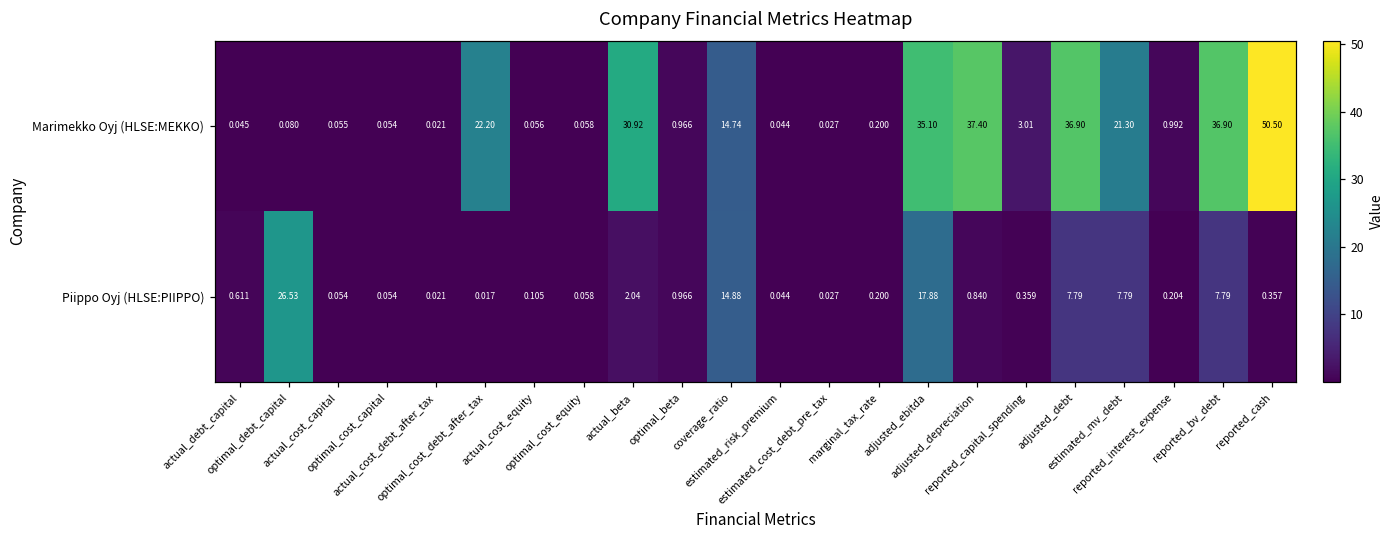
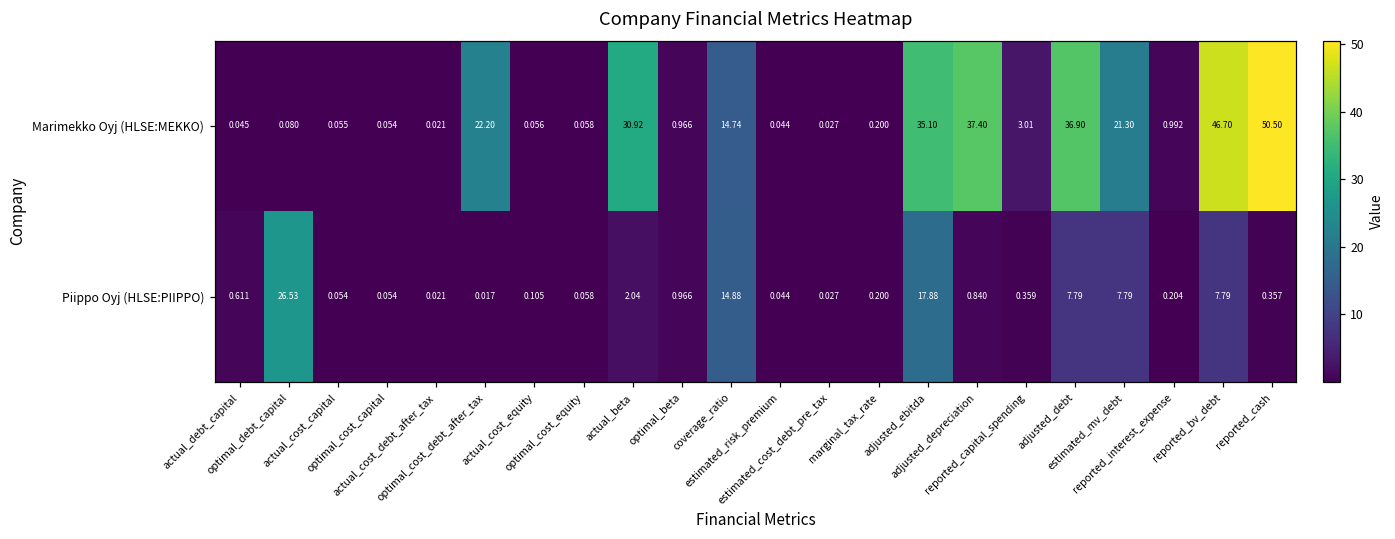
  {
    "Marimekko Oyj (HLSE:MEKKO)": {
      "actual_debt_capital": 0.045,
      "optimal_debt_capital": 0.080,
      "actual_cost_capital": 0.055,
      "optimal_cost_capital": 0.054,
      "actual_cost_debt_after_tax": 0.021,
      "optimal_cost_debt_after_tax": 22.20,
      "actual_cost_equity": 0.056,
      "optimal_cost_equity": 0.058,
      "actual_beta": 30.92,
      "optimal_beta": 0.966,
      "coverage_ratio": 14.74,
      "estimated_risk_premium": 0.044,
      "estimated_cost_debt_pre_tax": 0.027,
      "marginal_tax_rate": 0.200,
      "adjusted_ebitda": 35.10,
      "adjusted_depreciation": 37.40,
      "reported_capital_spending": 3.01,
      "adjusted_debt": 36.90,
      "estimated_mv_debt": 21.30,
      "reported_interest_expense": 0.992,
-     "reported_bv_debt": 36.90,
+     "reported_bv_debt": 46.70,
      "reported_cash": 50.50
    },
    "Piippo Oyj (HLSE:PIIPPO)": {
      "actual_debt_capital": 0.611,
      "optimal_debt_capital": 26.53,
      "actual_cost_capital": 0.054,
      "optimal_cost_capital": 0.054,
      "actual_cost_debt_after_tax": 0.021,
      "optimal_cost_debt_after_tax": 0.017,
      "actual_cost_equity": 0.105,
      "optimal_cost_equity": 0.058,
      "actual_beta": 2.04,
      "optimal_beta": 0.966,
      "coverage_ratio": 14.88,
      "estimated_risk_premium": 0.044,
      "estimated_cost_debt_pre_tax": 0.027,
      "marginal_tax_rate": 0.200,
      "adjusted_ebitda": 17.88,
      "adjusted_depreciation": 0.840,
      "reported_capital_spending": 0.359,
      "adjusted_debt": 7.79,
      "estimated_mv_debt": 7.79,
      "reported_interest_expense": 0.204,
      "reported_bv_debt": 7.79,
      "reported_cash": 0.357
    }
  }
